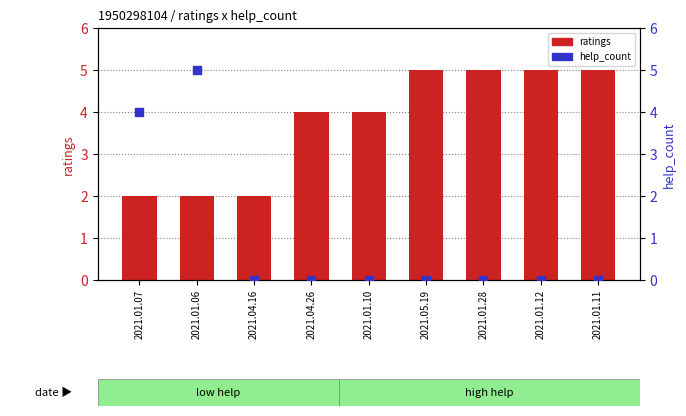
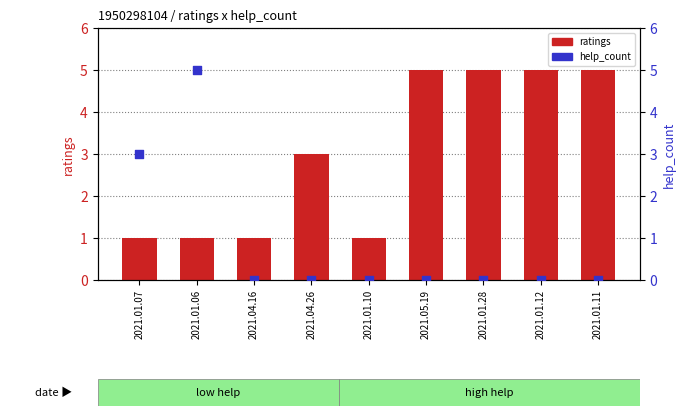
  {
    "ratings": {
-     "2021.01.07": 2,
-     "2021.01.06": 2,
-     "2021.04.16": 2,
-     "2021.04.26": 4,
-     "2021.01.10": 4,
+     "2021.01.07": 1,
+     "2021.01.06": 1,
+     "2021.04.16": 1,
+     "2021.04.26": 3,
+     "2021.01.10": 1,
      "2021.05.19": 5,
      "2021.01.28": 5,
      "2021.01.12": 5,
      "2021.01.11": 5
    },
    "help_count": {
-     "2021.01.07": 4
+     "2021.01.07": 3
    }
  }
